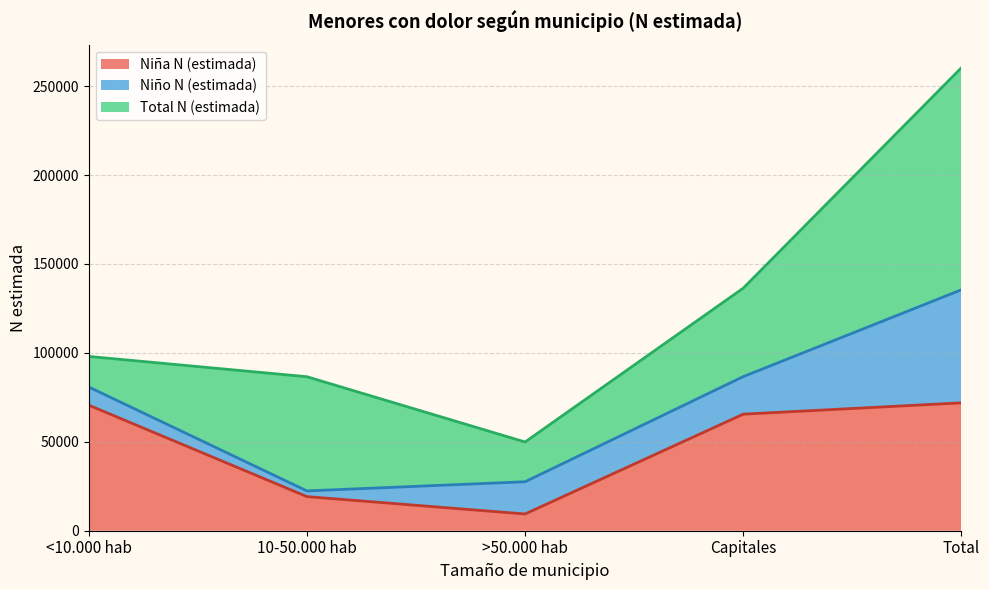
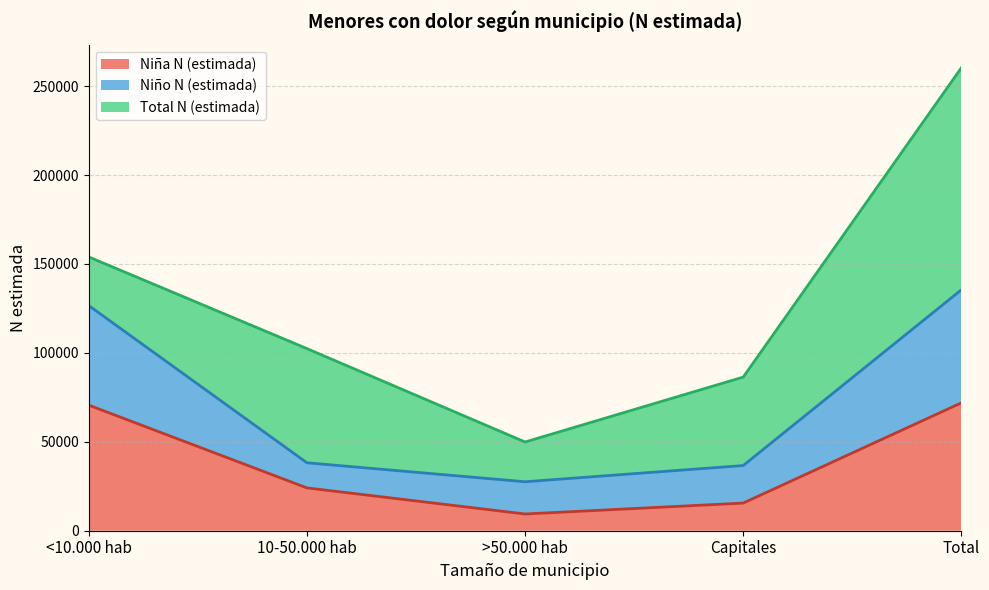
  {
    "Niña N (estimada)": {
      "<10.000 hab": 71000,
-     "10-50.000 hab": 19000,
+     "10-50.000 hab": 24000,
      ">50.000 hab": 9000,
-     "Capitales": 66000,
+     "Capitales": 16000,
      "Total": 72000
    },
    "Niño N (estimada)": {
-     "<10.000 hab": 10000,
-     "10-50.000 hab": 3000,
+     "<10.000 hab": 56000,
+     "10-50.000 hab": 14000,
      ">50.000 hab": 18000,
      "Capitales": 21000,
      "Total": 64000
    },
    "Total N (estimada)": {
-     "<10.000 hab": 17000,
+     "<10.000 hab": 27000,
      "10-50.000 hab": 64000,
      ">50.000 hab": 22000,
      "Capitales": 50000,
      "Total": 125000
    }
  }
